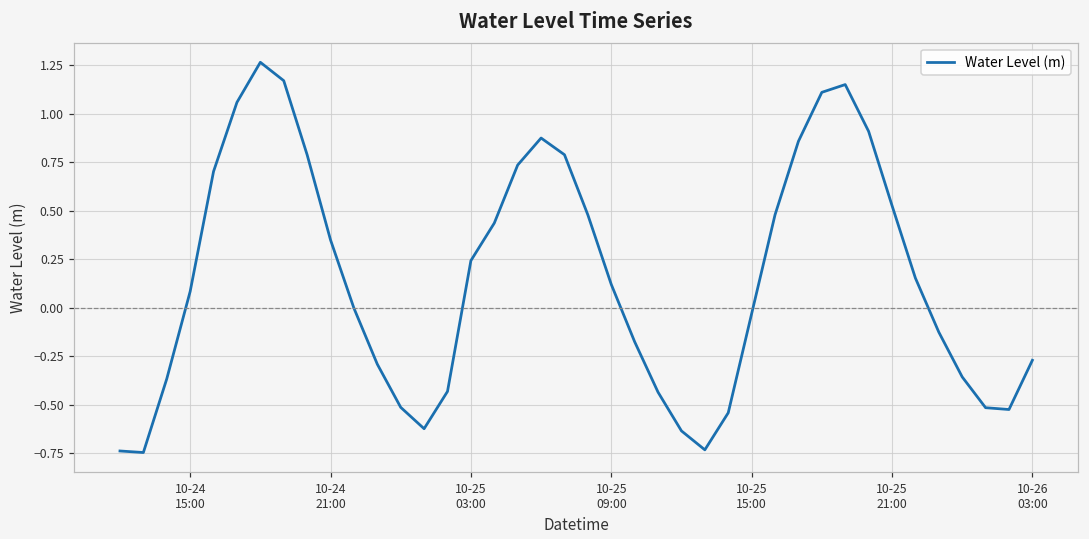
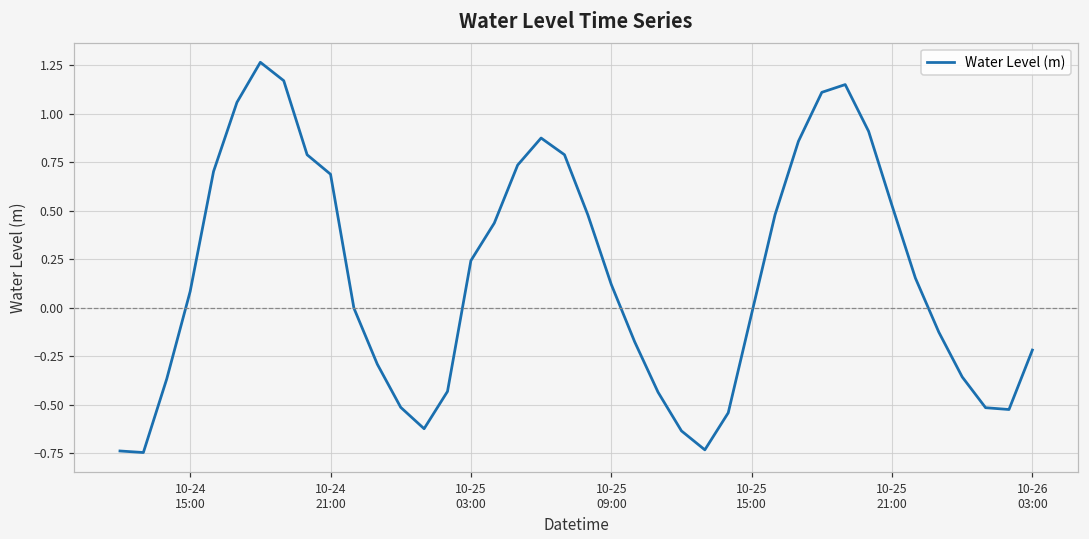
  {
    "10-24 15:00": 0.08,
-   "10-24 21:00": 0.35,
+   "10-24 21:00": 0.69,
    "10-25 03:00": 0.24,
    "10-25 09:00": 0.12,
    "10-25 15:00": -0.03,
    "10-25 21:00": 0.53,
-   "10-26 03:00": -0.27
+   "10-26 03:00": -0.22
  }
